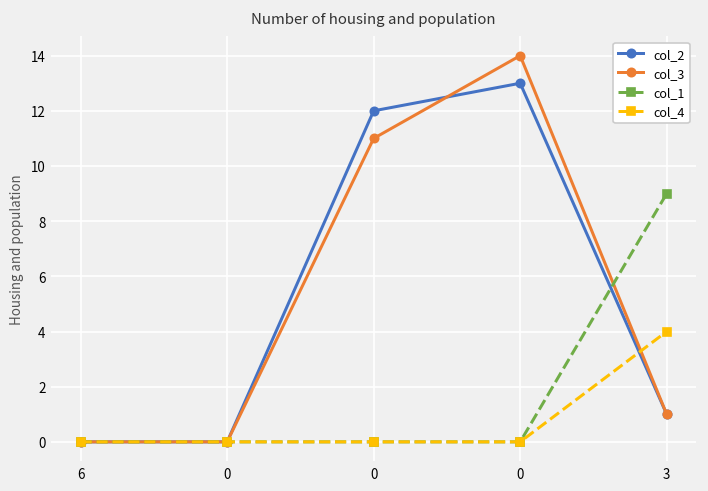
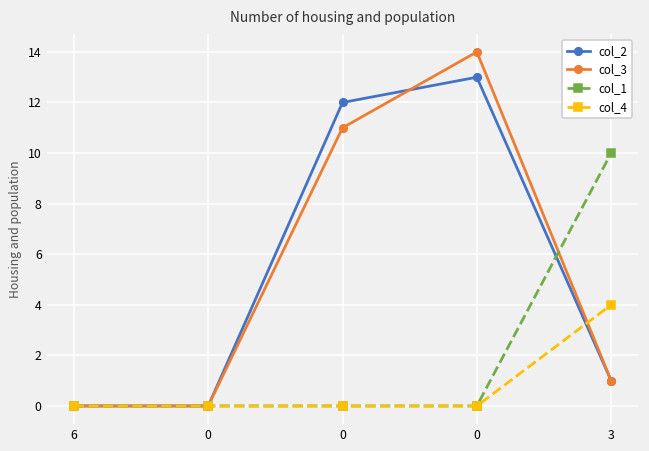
  {
    "col_1": {
-     "3": 9
+     "3": 10
    },
    "col_4": {
      "3": 4
    }
  }
